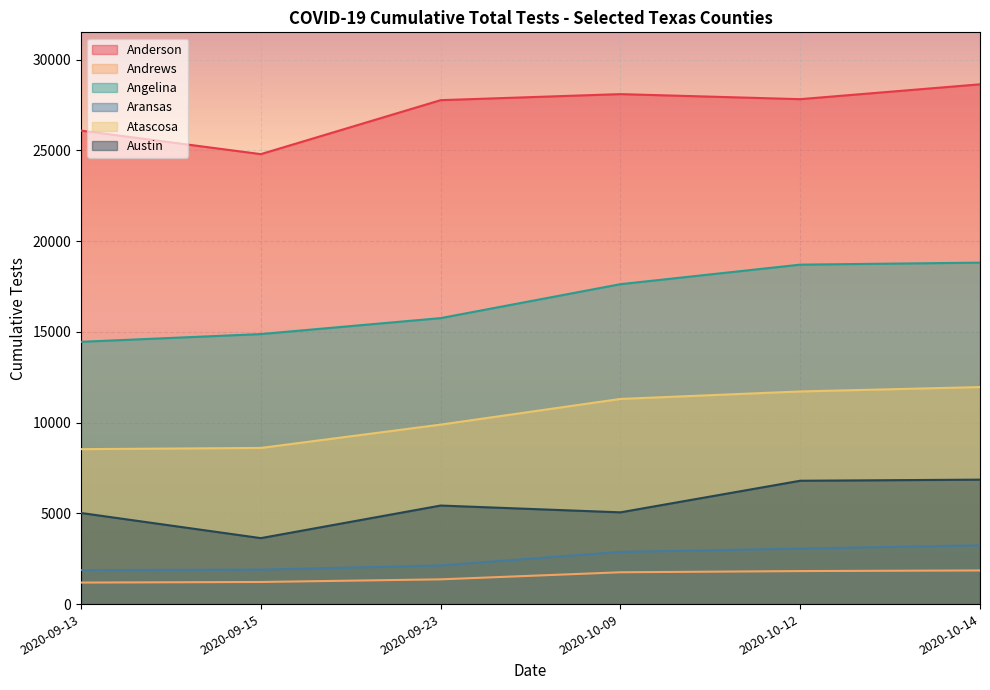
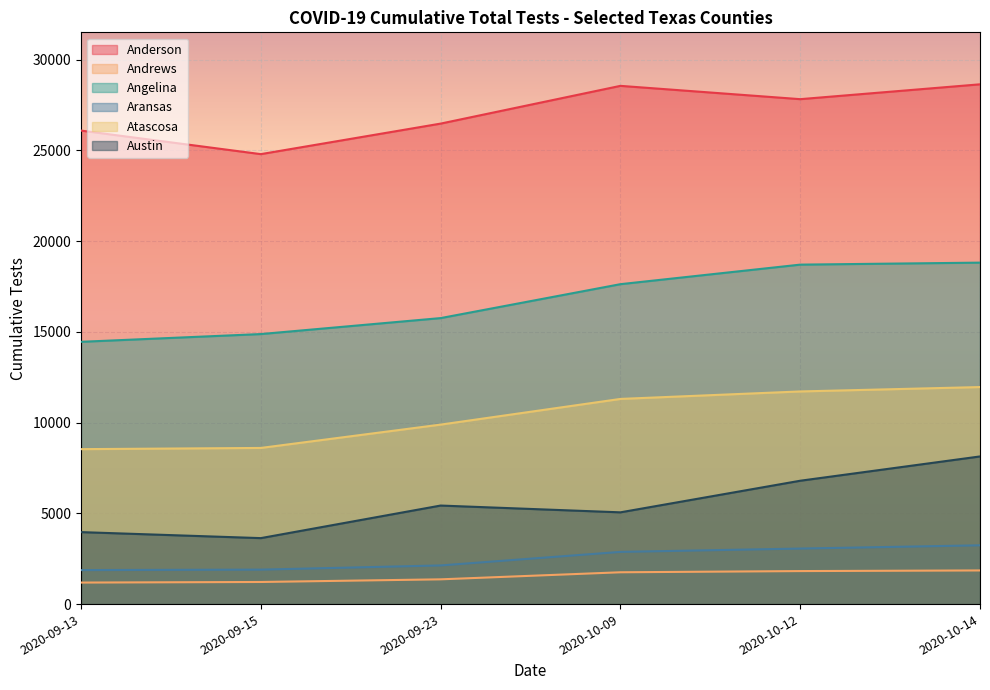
  {
    "Anderson": {
      "2020-09-13": 26100,
      "2020-09-15": 24800,
-     "2020-09-23": 27800,
-     "2020-10-09": 28100,
+     "2020-09-23": 26500,
+     "2020-10-09": 28600,
      "2020-10-12": 27800,
      "2020-10-14": 28600
    },
    "Austin": {
-     "2020-09-13": 5000,
+     "2020-09-13": 4000,
      "2020-09-15": 3600,
      "2020-09-23": 5400,
      "2020-10-09": 5100,
      "2020-10-12": 6800,
-     "2020-10-14": 6900
+     "2020-10-14": 8100
    }
  }
